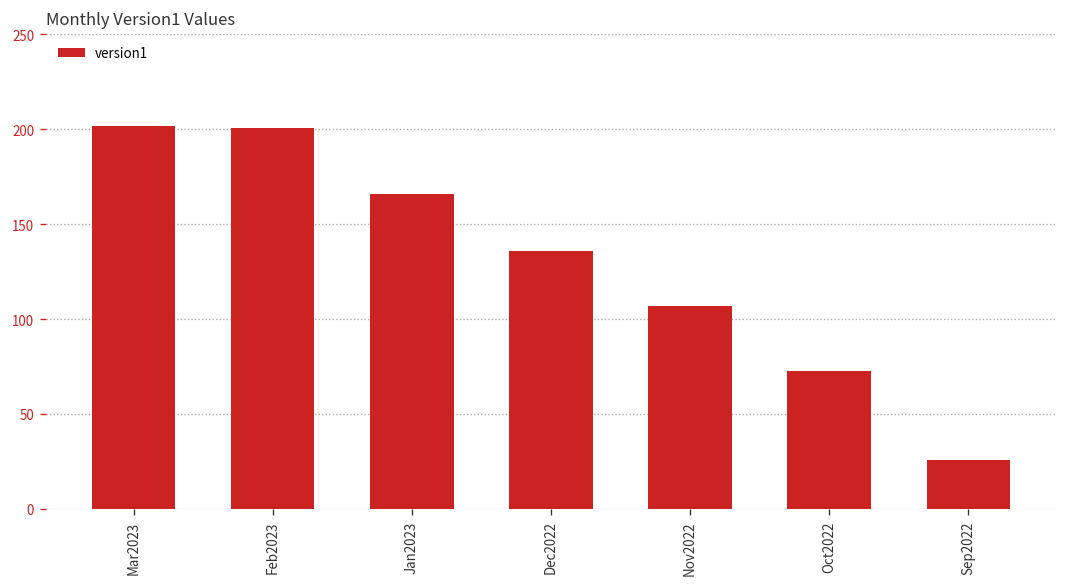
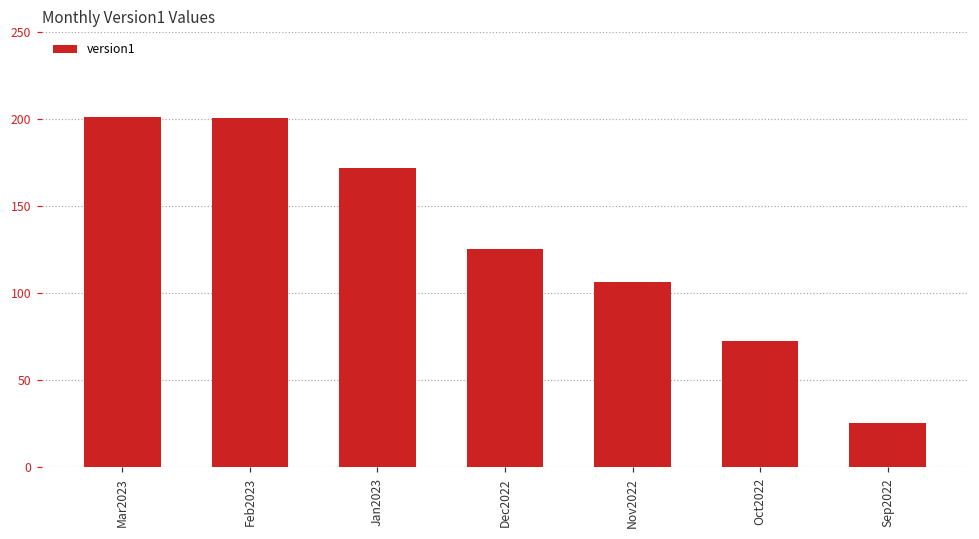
  {
    "Mar2023": 202,
    "Feb2023": 201,
-   "Jan2023": 166,
-   "Dec2022": 136,
+   "Jan2023": 172,
+   "Dec2022": 126,
    "Nov2022": 107,
    "Oct2022": 73,
    "Sep2022": 26
  }
